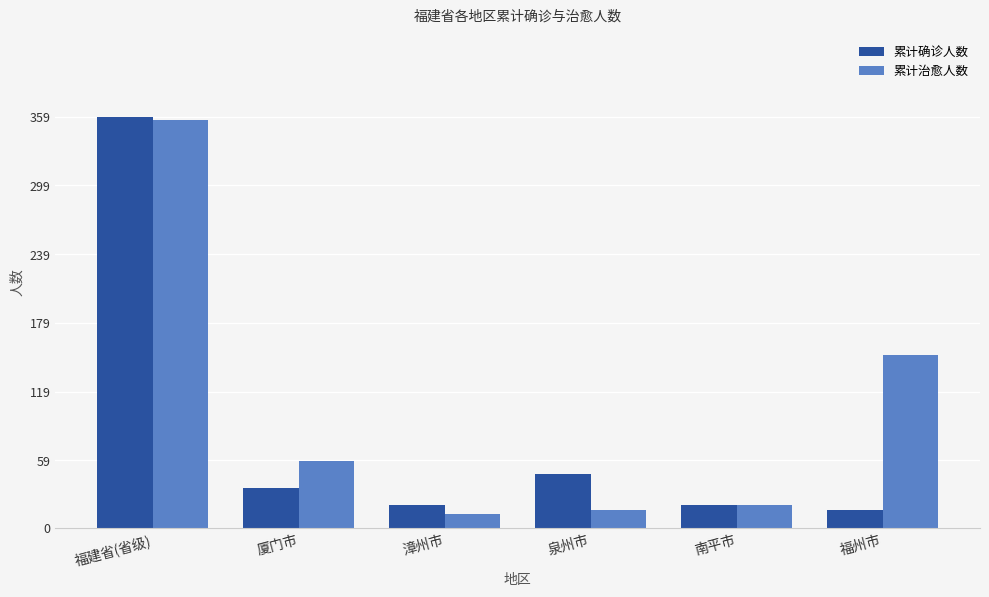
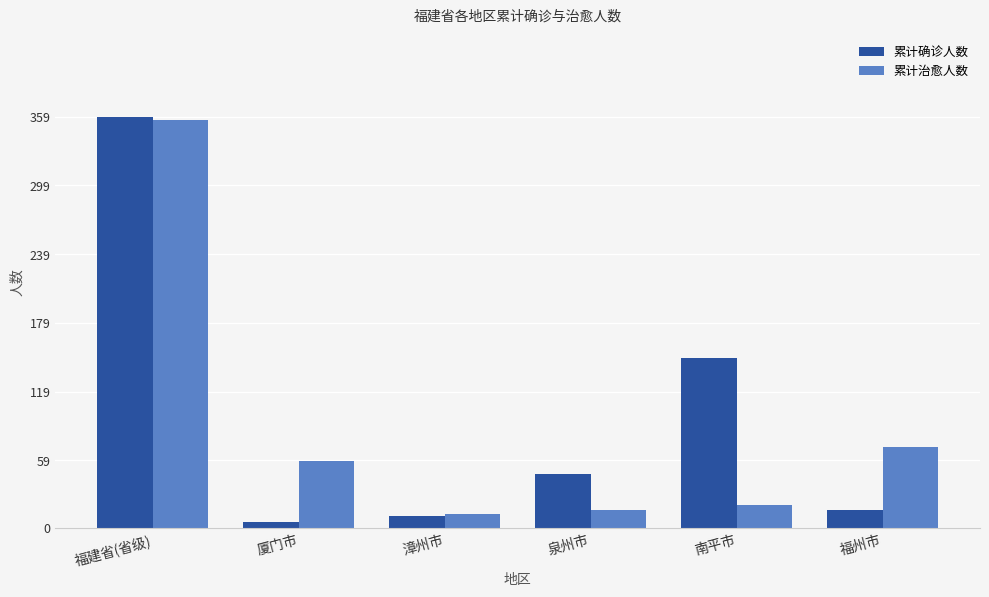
  {
    "累计确诊人数": {
      "福建省(省级)": 359,
-     "厦门市": 35,
-     "漳州市": 20,
+     "厦门市": 5,
+     "漳州市": 10,
      "泉州市": 47,
-     "南平市": 20,
+     "南平市": 148,
      "福州市": 16
    },
    "累计治愈人数": {
      "福建省(省级)": 356,
      "厦门市": 58,
      "漳州市": 12,
      "泉州市": 16,
      "南平市": 20,
-     "福州市": 151
+     "福州市": 71
    }
  }
